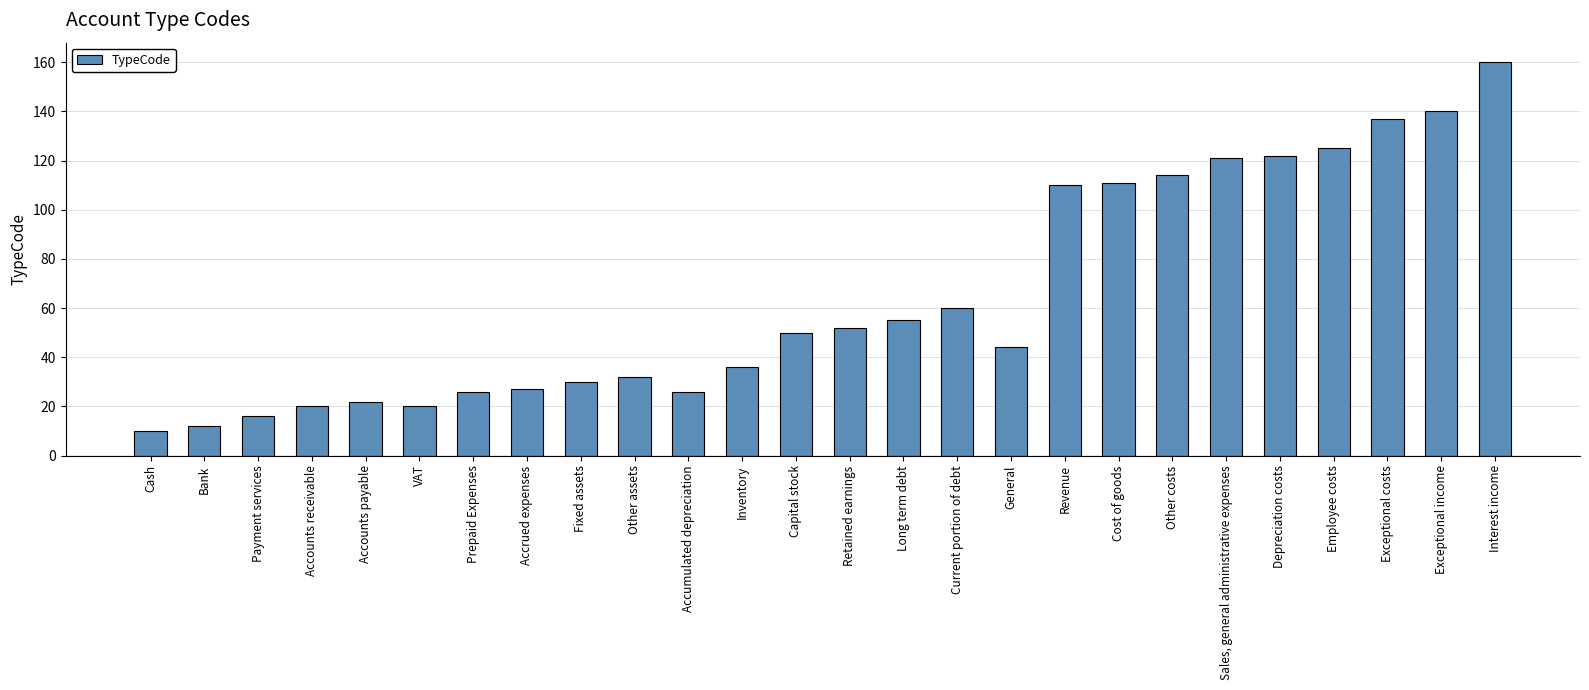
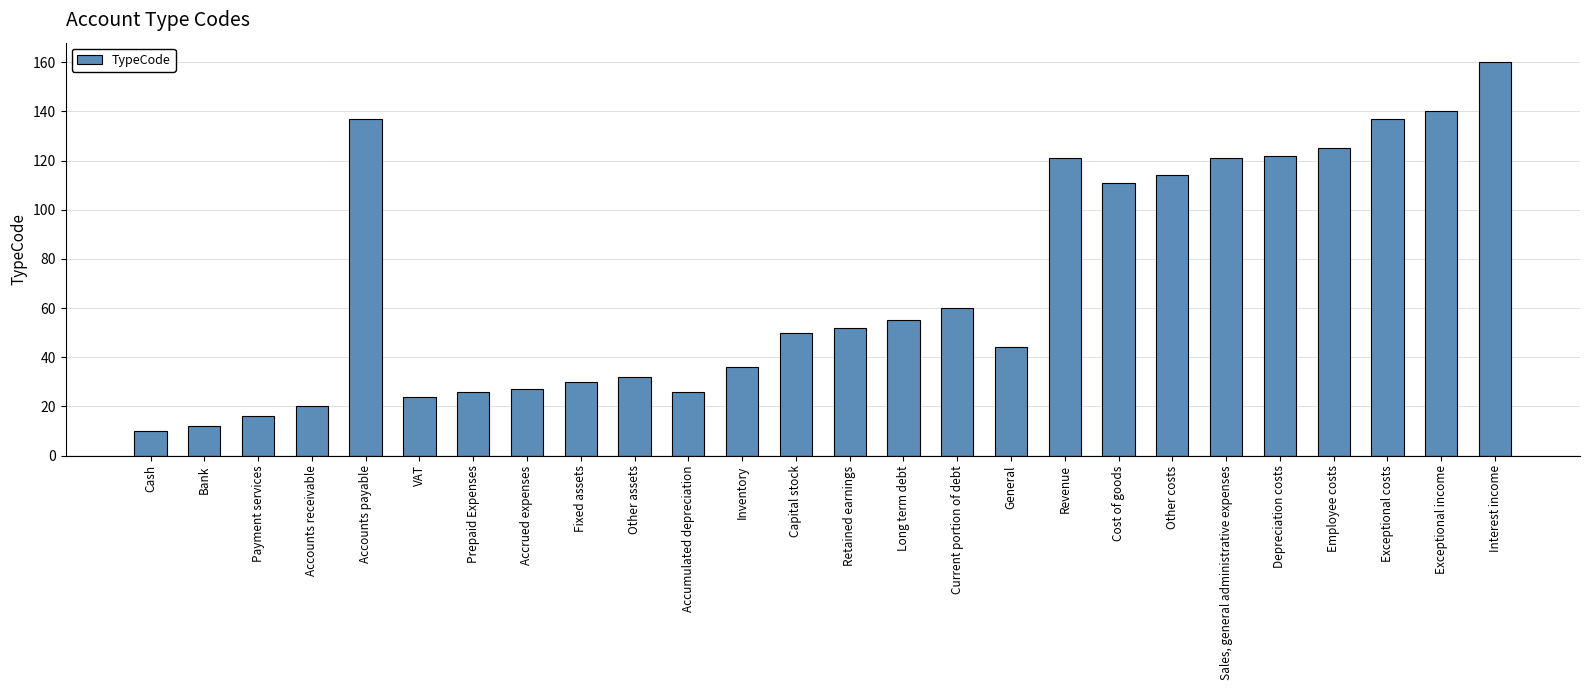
  {
    "Cash": 10,
    "Bank": 12,
    "Payment services": 16,
    "Accounts receivable": 20,
-   "Accounts payable": 22,
-   "VAT": 20,
+   "Accounts payable": 137,
+   "VAT": 24,
    "Prepaid Expenses": 26,
    "Accrued expenses": 27,
    "Fixed assets": 30,
    "Other assets": 32,
    "Accumulated depreciation": 26,
    "Inventory": 36,
    "Capital stock": 50,
    "Retained earnings": 52,
    "Long term debt": 55,
    "Current portion of debt": 60,
    "General": 44,
-   "Revenue": 110,
+   "Revenue": 121,
    "Cost of goods": 111,
    "Other costs": 114,
    "Sales, general administrative expenses": 121,
    "Depreciation costs": 122,
    "Employee costs": 125,
    "Exceptional costs": 137,
    "Exceptional income": 140,
    "Interest income": 160
  }
